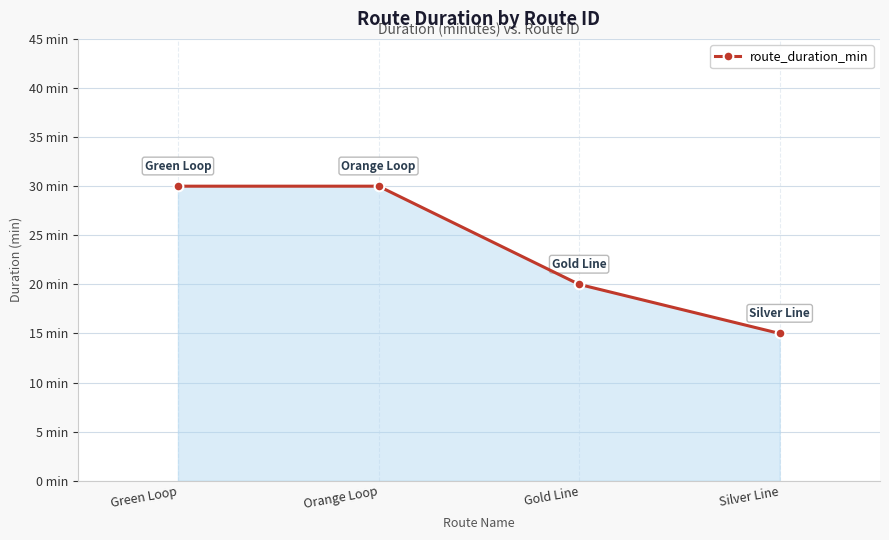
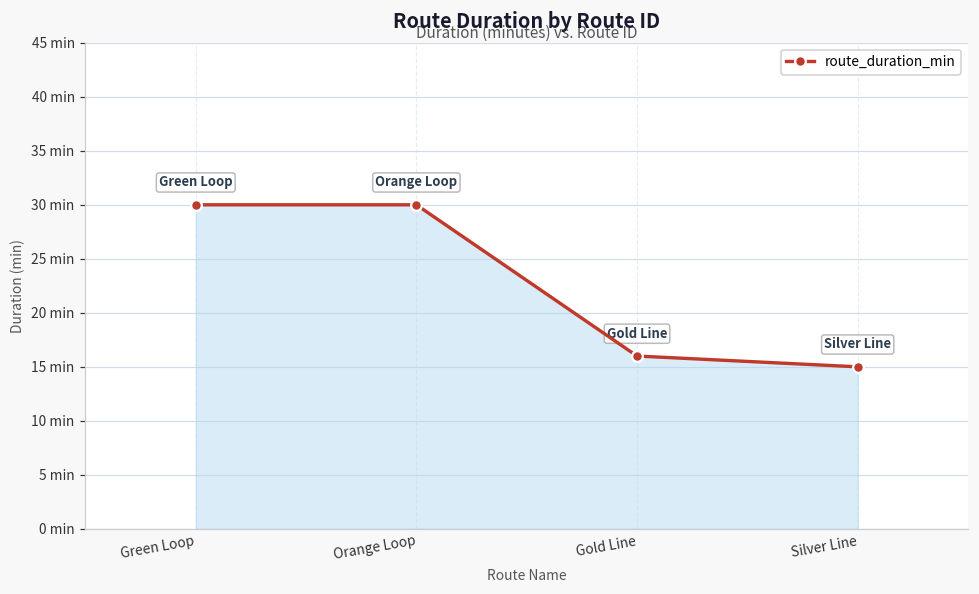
  {
    "Green Loop": "30 min",
    "Orange Loop": "30 min",
-   "Gold Line": "20 min",
+   "Gold Line": "16 min",
    "Silver Line": "15 min"
  }
